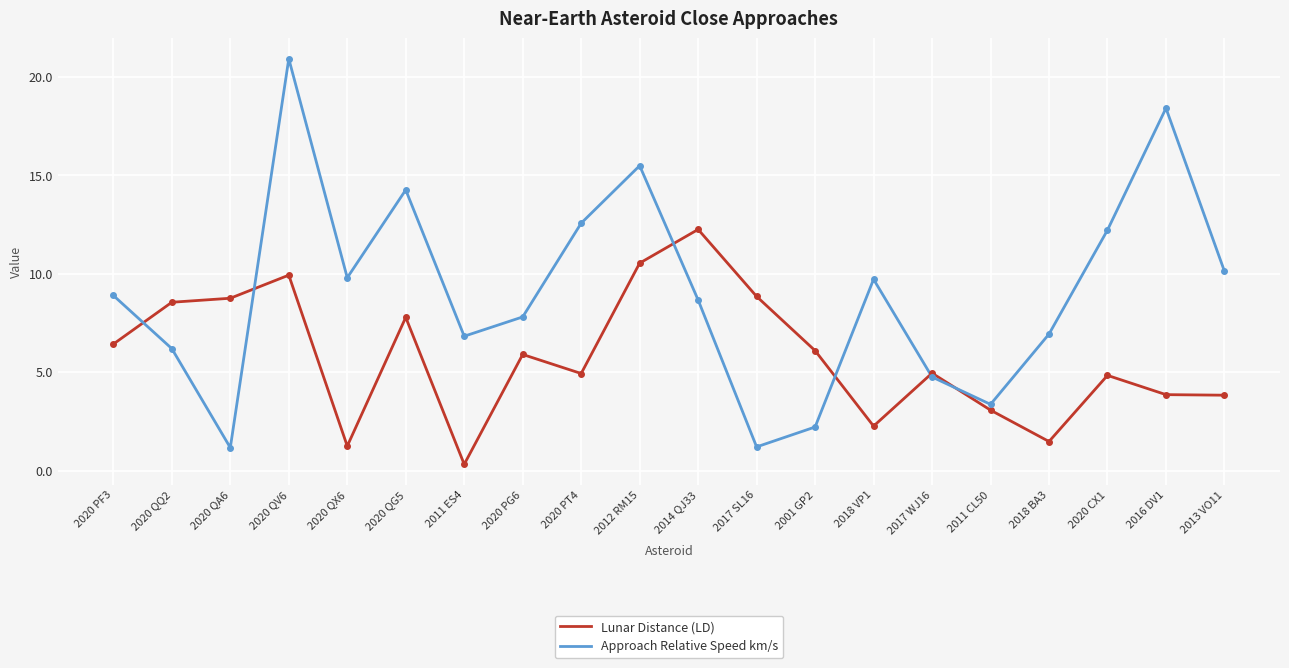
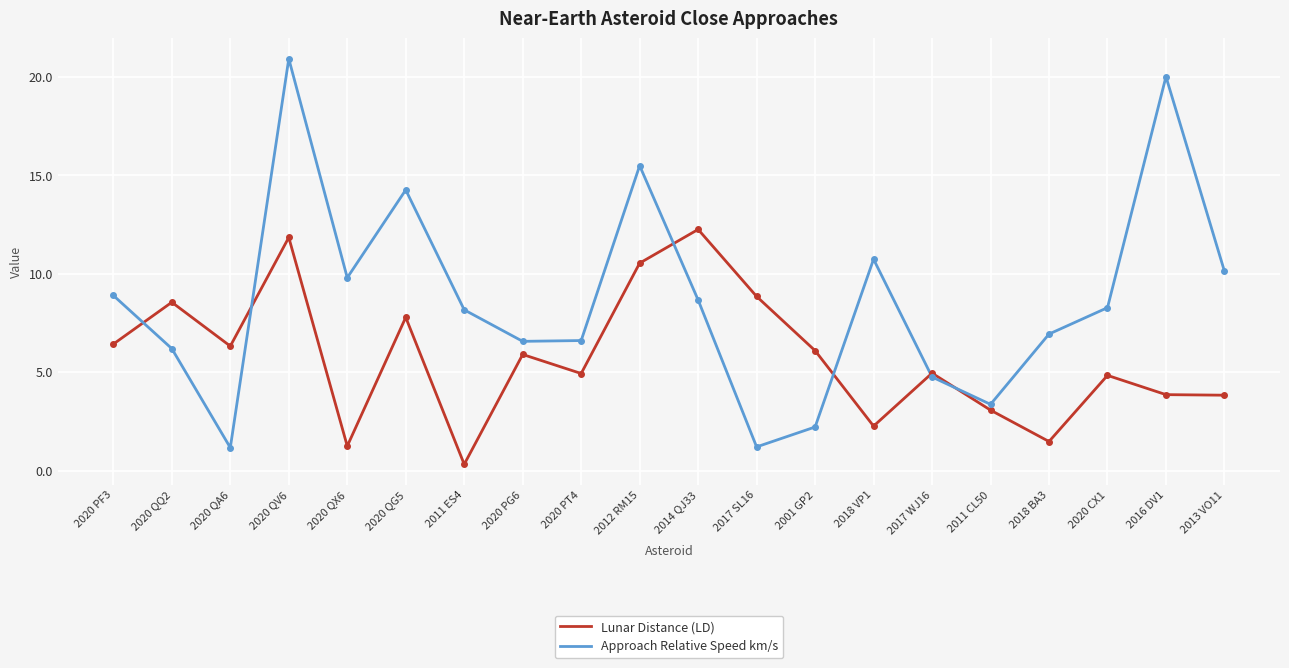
  {
    "Lunar Distance (LD)": {
      "2020 PF3": 6.4,
      "2020 QQ2": 8.5,
-     "2020 QA6": 8.7,
-     "2020 QV6": 9.9,
+     "2020 QA6": 6.3,
+     "2020 QV6": 11.8,
      "2020 QX6": 1.2,
      "2020 QG5": 7.8,
      "2011 ES4": 0.3,
      "2020 PG6": 5.9,
      "2020 PT4": 4.9,
      "2012 RM15": 10.5,
      "2014 QJ33": 12.2,
      "2017 SL16": 8.8,
      "2001 GP2": 6.1,
      "2018 VP1": 2.3,
      "2017 WJ16": 4.9,
      "2011 CL50": 3.1,
      "2018 BA3": 1.5,
      "2020 CX1": 4.8,
      "2016 DV1": 3.9,
      "2013 VO11": 3.8
    },
    "Approach Relative Speed km/s": {
      "2020 PF3": 8.9,
      "2020 QQ2": 6.2,
      "2020 QA6": 1.2,
      "2020 QV6": 20.9,
      "2020 QX6": 9.8,
      "2020 QG5": 14.3,
-     "2011 ES4": 6.8,
-     "2020 PG6": 7.8,
-     "2020 PT4": 12.6,
+     "2011 ES4": 8.2,
+     "2020 PG6": 6.6,
+     "2020 PT4": 6.6,
      "2012 RM15": 15.5,
      "2014 QJ33": 8.7,
      "2017 SL16": 1.2,
      "2001 GP2": 2.2,
-     "2018 VP1": 9.7,
+     "2018 VP1": 10.7,
      "2017 WJ16": 4.8,
      "2011 CL50": 3.4,
      "2018 BA3": 6.9,
-     "2020 CX1": 12.2,
-     "2016 DV1": 18.4,
+     "2020 CX1": 8.3,
+     "2016 DV1": 20.0,
      "2013 VO11": 10.1
    }
  }
